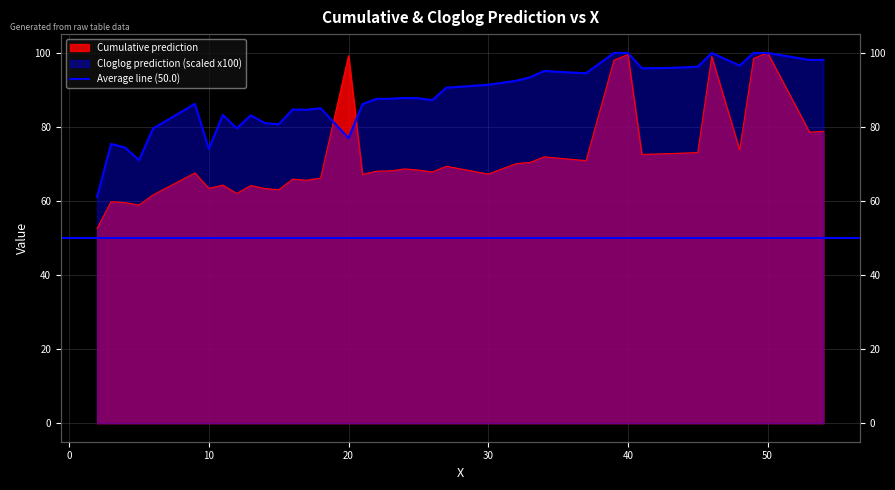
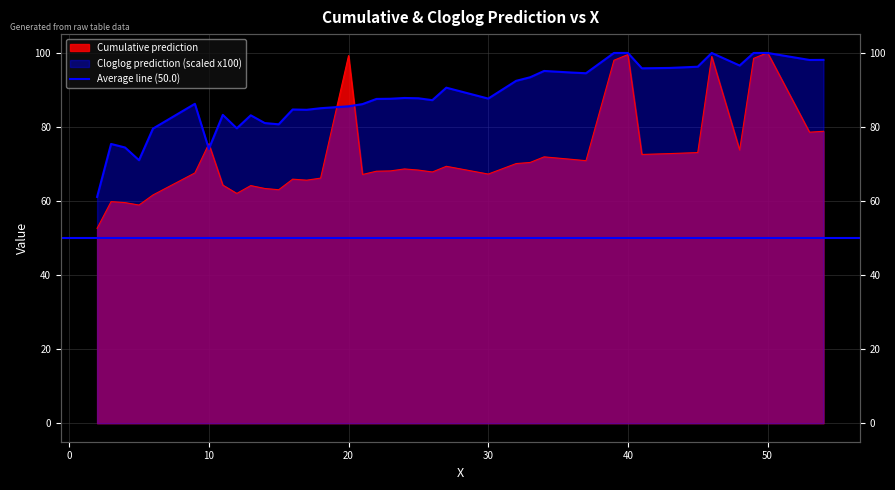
  {
    "Cumulative prediction": {
-     "10": 63,
+     "10": 75,
      "20": 99,
      "30": 67
    },
    "Cloglog prediction (scaled x100)": {
      "10": 74,
-     "20": 77,
-     "30": 91
+     "20": 86,
+     "30": 88
    }
  }
